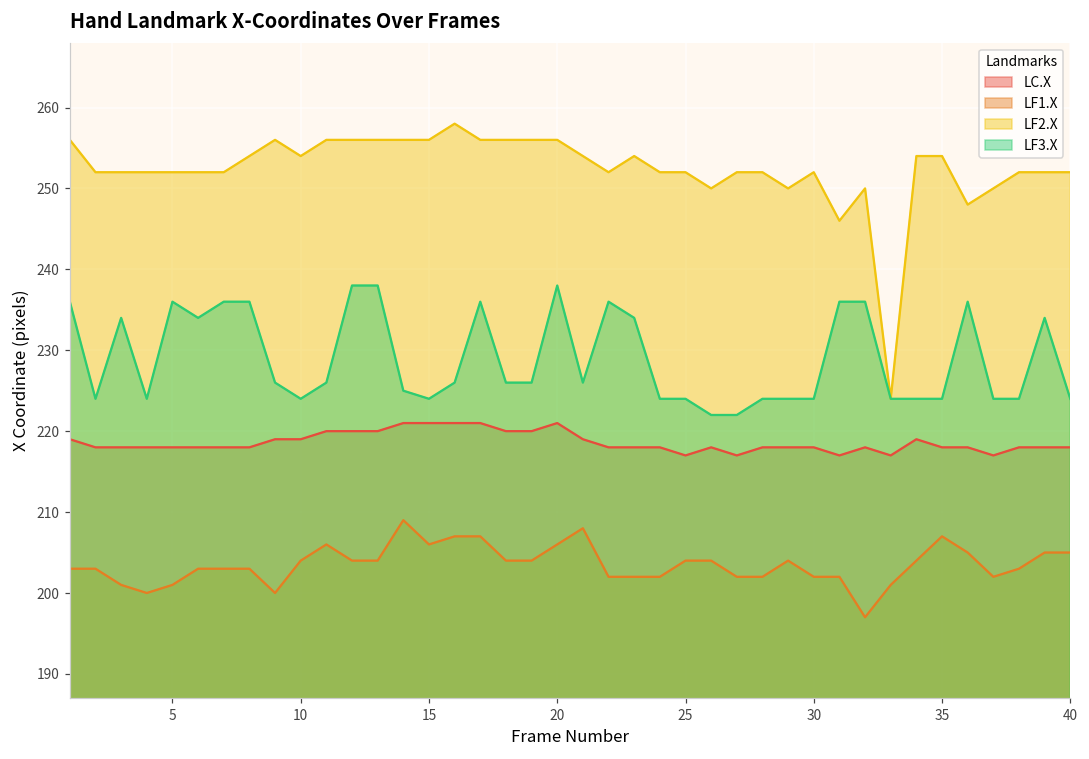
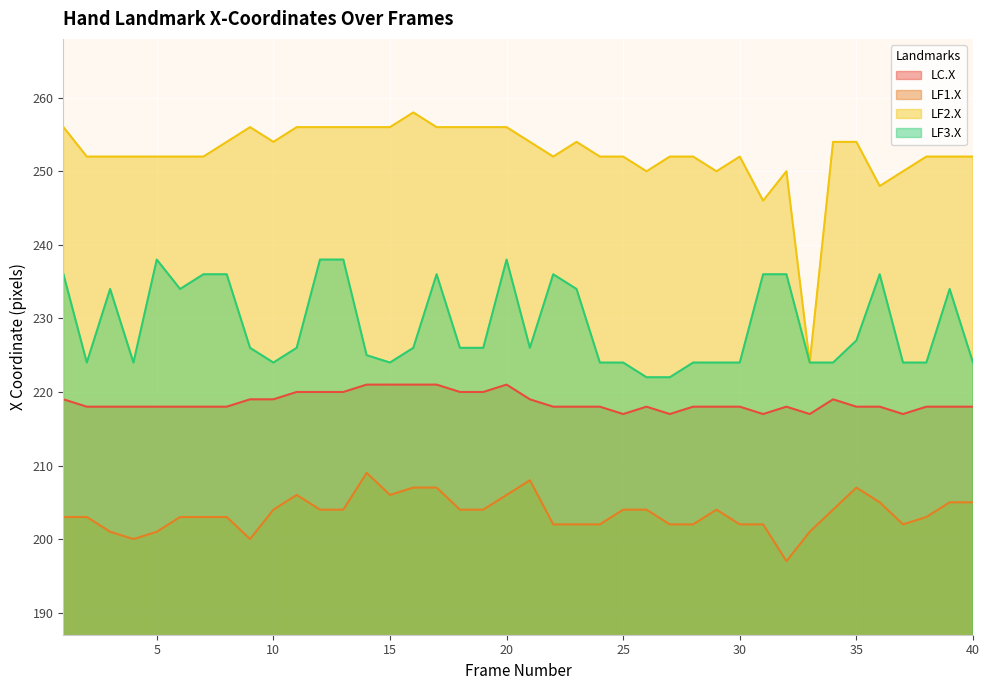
  {
    "LF3.X": {
-     "5": 236,
+     "5": 238,
      "10": 224,
      "15": 224,
      "20": 238,
      "25": 224,
      "30": 224,
-     "35": 224,
+     "35": 227,
      "40": 224
    }
  }
